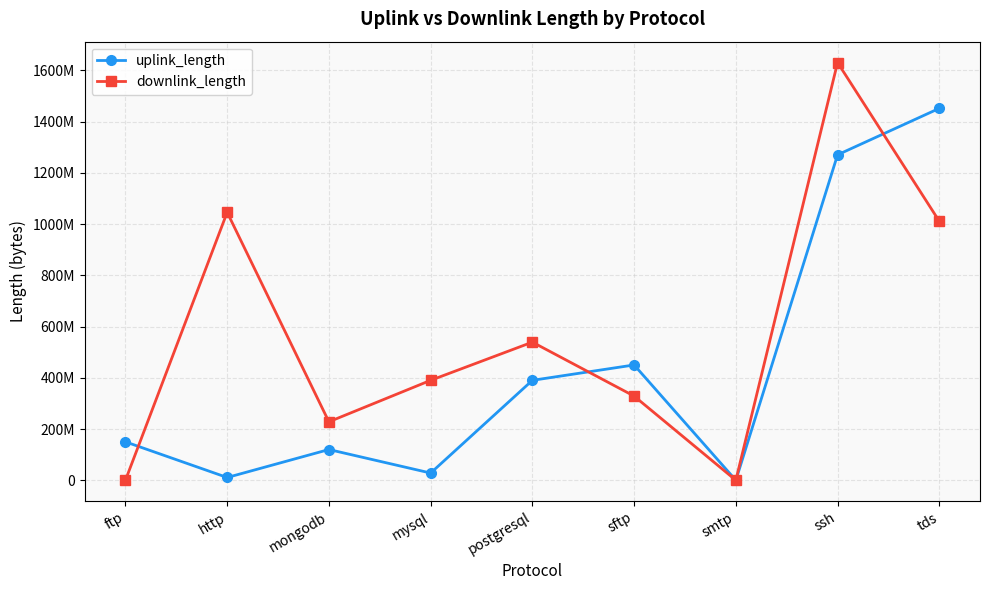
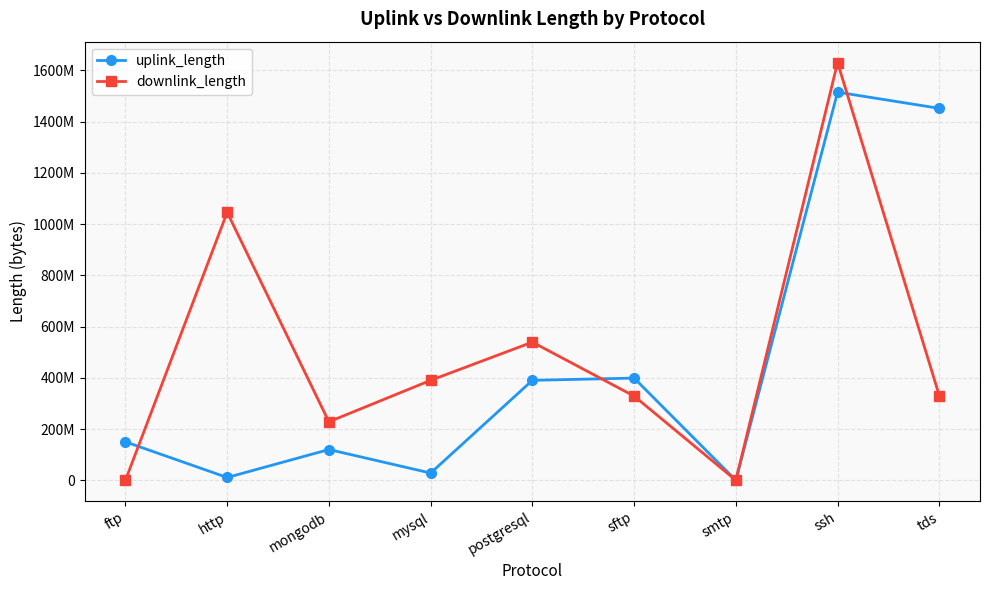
  {
    "uplink_length": {
      "ftp": 150000000,
      "http": 10000000,
      "mongodb": 120000000,
      "mysql": 30000000,
      "postgresql": 390000000,
-     "sftp": 450000000,
-     "ssh": 1270000000,
+     "sftp": 400000000,
+     "ssh": 1510000000,
      "tds": 1450000000
    },
    "downlink_length": {
      "ftp": 0,
      "http": 1050000000,
      "mongodb": 230000000,
      "mysql": 390000000,
      "postgresql": 540000000,
      "sftp": 330000000,
      "ssh": 1630000000,
-     "tds": 1010000000
+     "tds": 330000000
    }
  }
